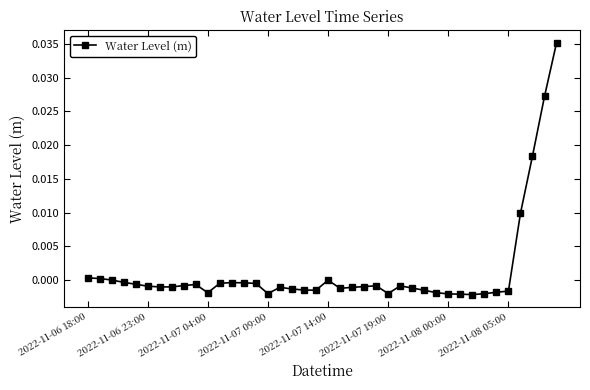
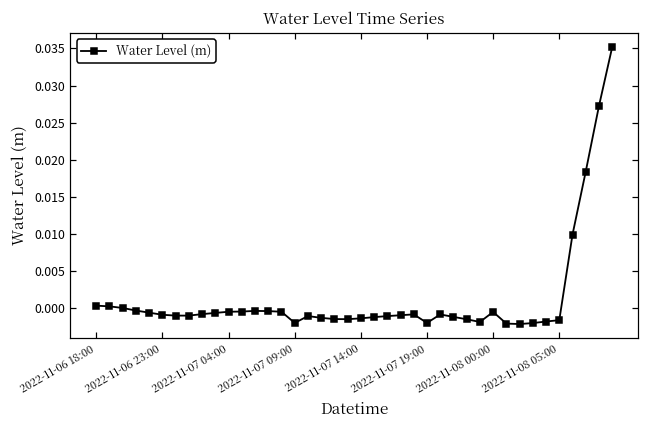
  {
    "2022-11-06 18:00": 0.000,
    "2022-11-06 23:00": -0.001,
-   "2022-11-07 04:00": -0.002,
+   "2022-11-07 04:00": 0.000,
    "2022-11-07 09:00": -0.002,
-   "2022-11-07 14:00": 0.000,
+   "2022-11-07 14:00": -0.001,
    "2022-11-07 19:00": -0.002,
-   "2022-11-08 00:00": -0.002,
+   "2022-11-08 00:00": -0.001,
    "2022-11-08 05:00": -0.002
  }
